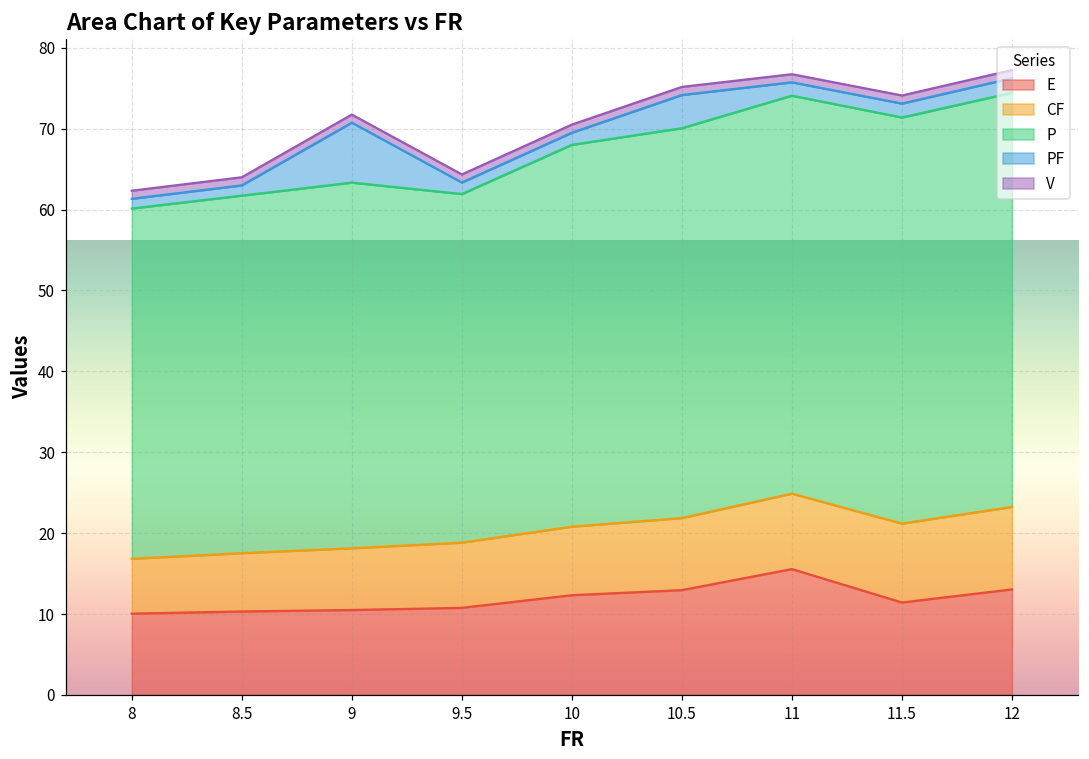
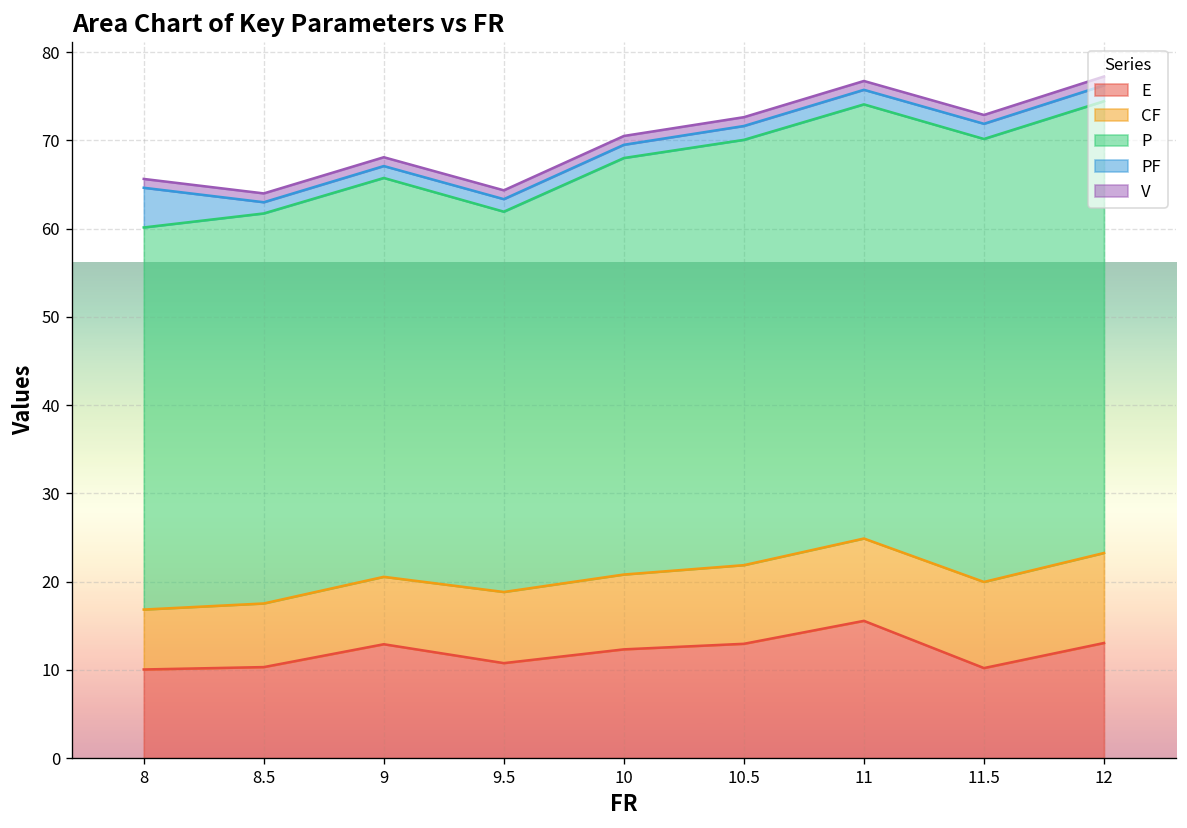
  {
    "E": {
      "8": 10,
      "8.5": 10,
-     "9": 10,
+     "9": 13,
      "9.5": 11,
      "10": 12,
      "10.5": 13,
      "11": 16,
-     "11.5": 11,
+     "11.5": 10,
      "12": 13
    },
    "CF": {
      "8": 7,
      "8.5": 7,
      "9": 8,
      "9.5": 8,
      "10": 8,
      "10.5": 9,
      "11": 9,
      "11.5": 10,
      "12": 10
    },
    "P": {
      "8": 43,
      "8.5": 44,
      "9": 45,
      "9.5": 43,
      "10": 47,
      "10.5": 48,
      "11": 49,
      "11.5": 50
    },
    "PF": {
-     "8": 1,
+     "8": 5,
      "8.5": 1,
-     "9": 7,
+     "9": 1,
      "9.5": 1,
      "10": 2,
-     "10.5": 4,
+     "10.5": 2,
      "11": 2,
      "11.5": 2
    },
    "V": {
      "8": 1,
      "8.5": 1,
      "9": 1,
      "9.5": 1,
      "10": 1,
      "10.5": 1,
      "11": 1,
      "11.5": 1
    }
  }
